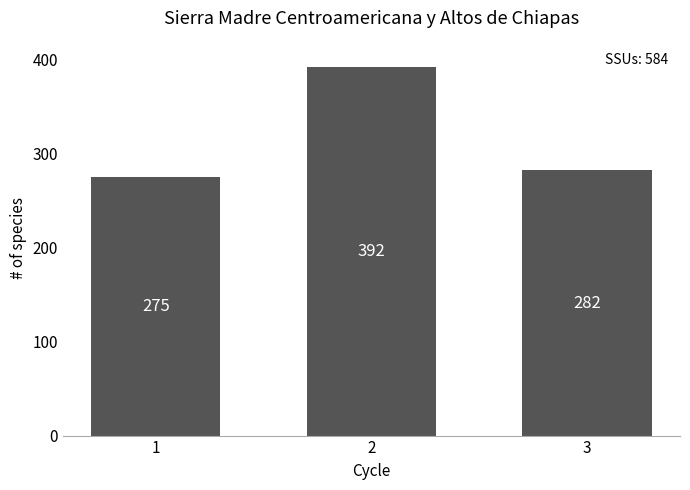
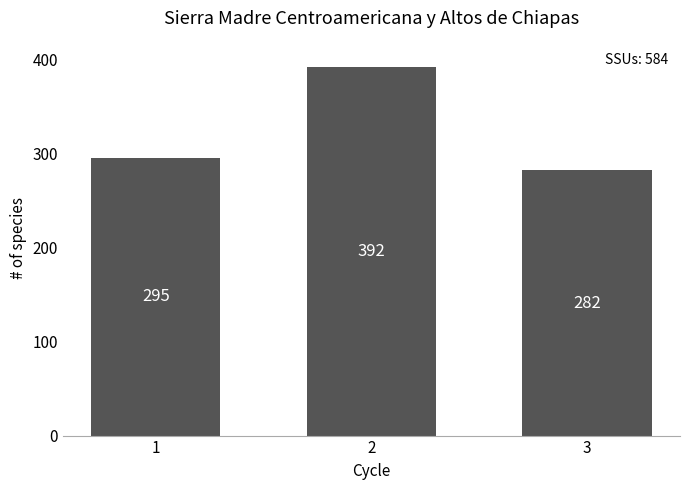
  {
-   "1": 275,
+   "1": 295,
    "2": 392,
    "3": 282
  }
